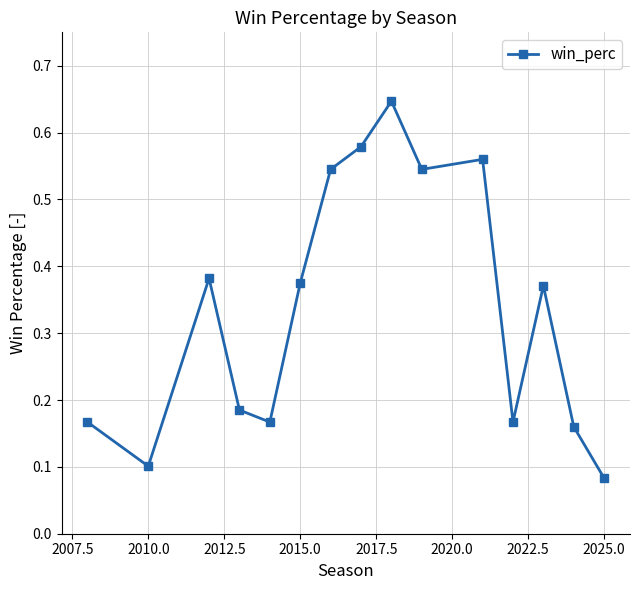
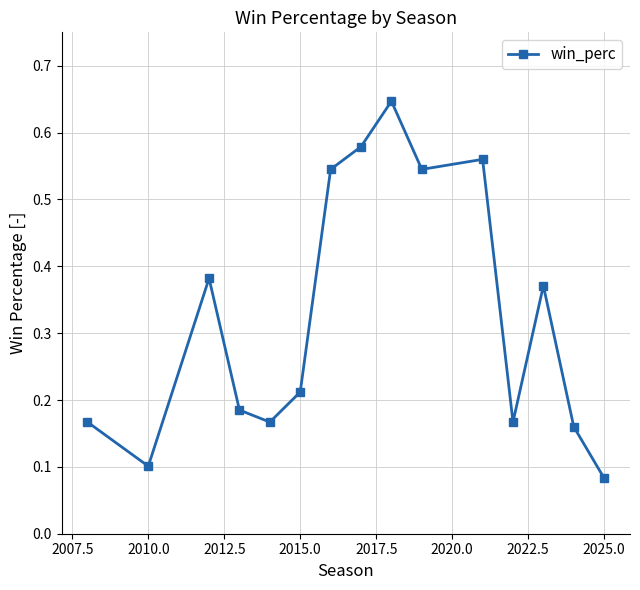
  {
    "2010.0": 0.10,
-   "2015.0": 0.38,
+   "2015.0": 0.21,
    "2025.0": 0.08
  }
